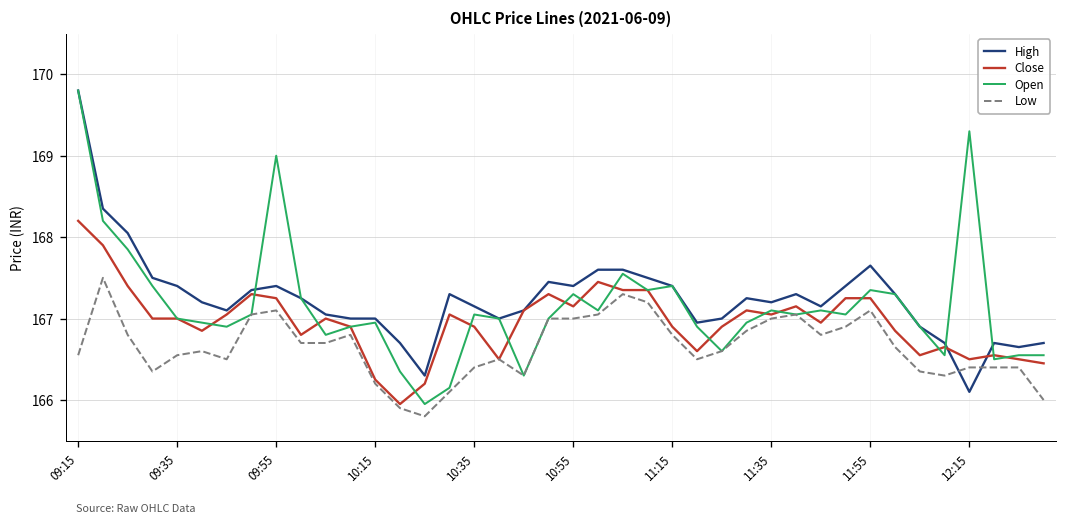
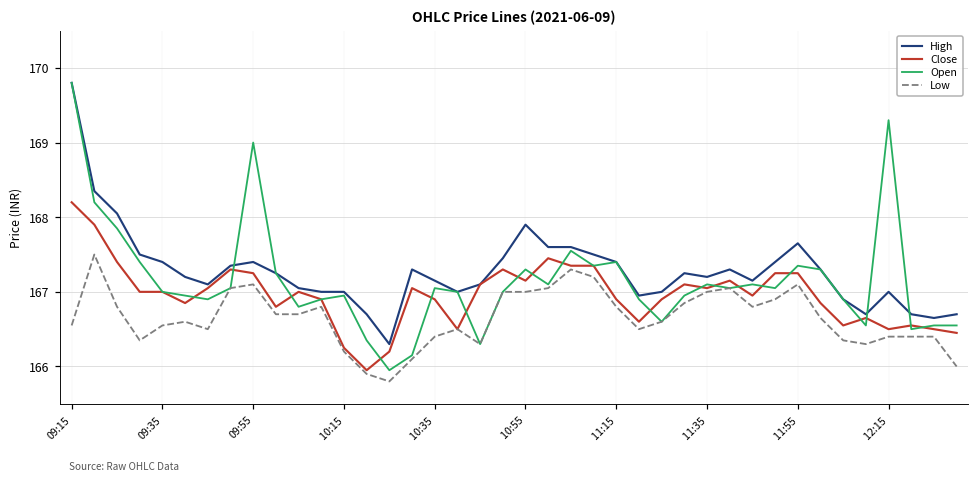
  {
    "High": {
      "09:35": 167.4,
      "09:55": 167.4,
      "10:15": 167.0,
      "10:35": 167.2,
-     "10:55": 167.4,
+     "10:55": 167.9,
      "11:35": 167.2,
      "11:55": 167.7,
-     "12:15": 166.1
+     "12:15": 167.0
    },
    "Close": {
      "09:15": 168.2,
      "09:55": 167.3,
      "10:15": 166.3,
      "10:35": 166.9,
      "10:55": 167.2,
      "11:15": 166.9,
      "11:35": 167.1,
      "11:55": 167.3,
      "12:15": 166.5
    },
    "Open": {
      "09:55": 169.0,
      "10:15": 167.0,
      "10:35": 167.1,
      "10:55": 167.3,
      "11:35": 167.1,
      "11:55": 167.4,
      "12:15": 169.3
    },
    "Low": {
      "09:15": 166.6,
      "09:35": 166.6,
      "09:55": 167.1,
      "10:15": 166.2,
      "10:35": 166.4,
      "10:55": 167.0,
      "11:15": 166.8,
      "11:35": 167.0,
      "11:55": 167.1,
      "12:15": 166.4
    }
  }
